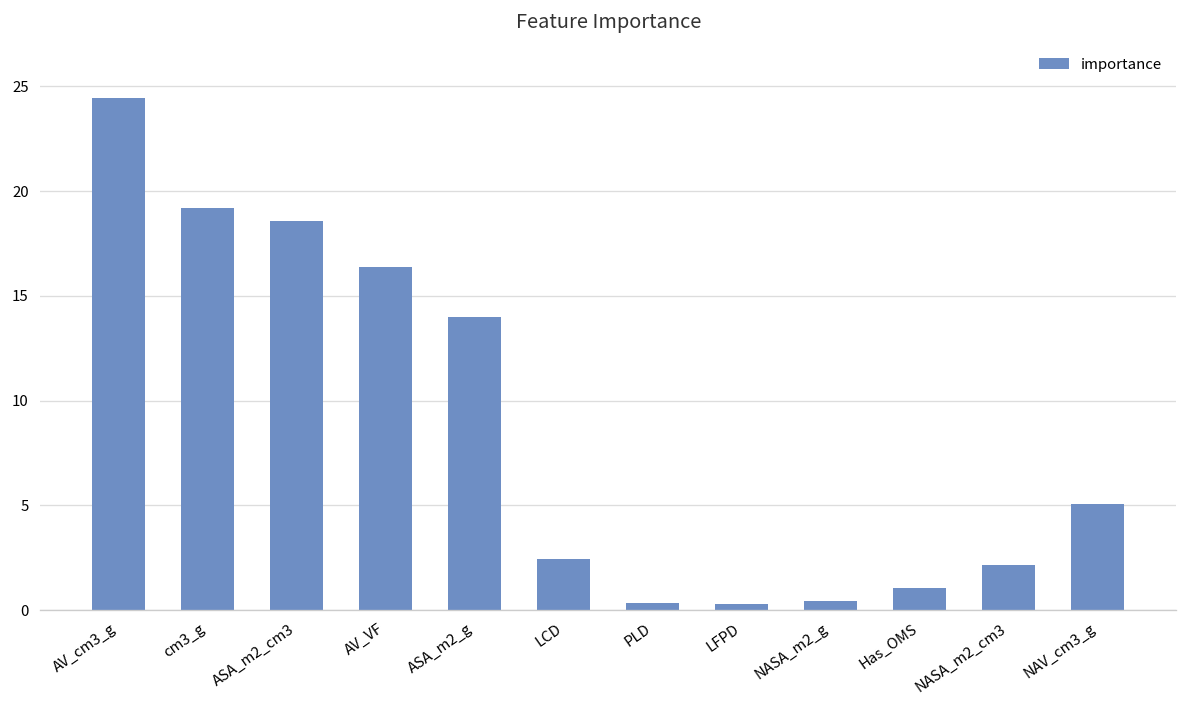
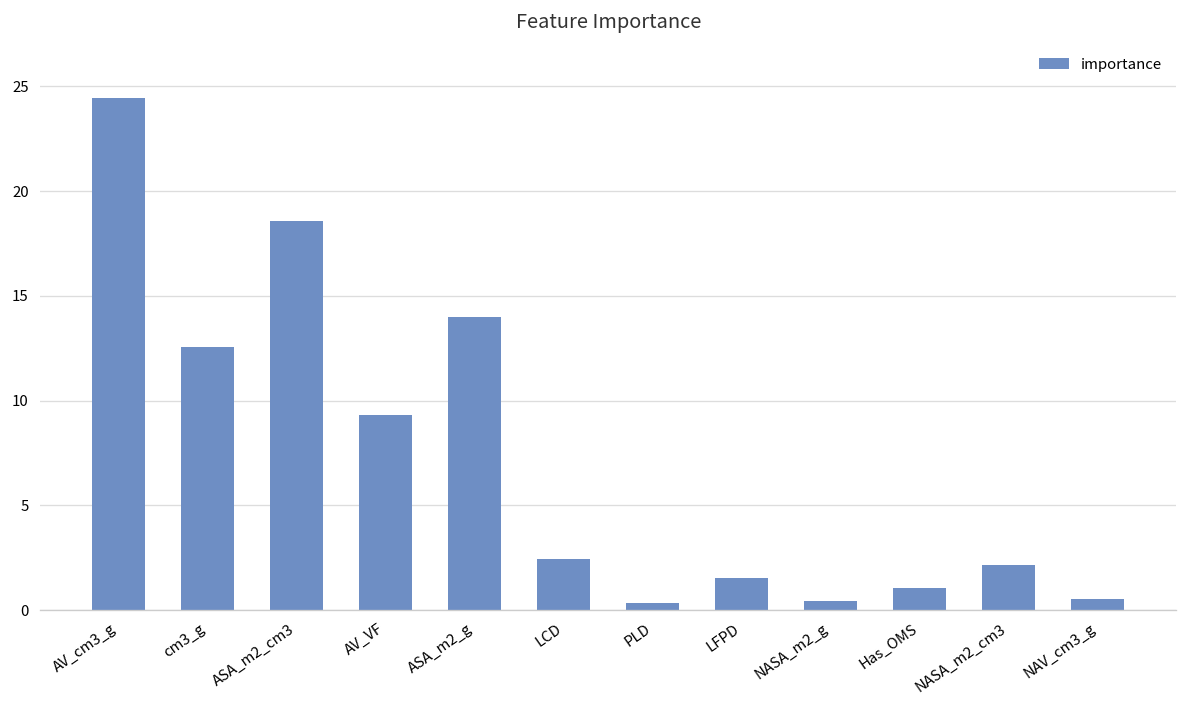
  {
    "AV_cm3_g": 24.4,
-   "cm3_g": 19.2,
+   "cm3_g": 12.6,
    "ASA_m2_cm3": 18.6,
-   "AV_VF": 16.4,
+   "AV_VF": 9.3,
    "ASA_m2_g": 14.0,
    "LCD": 2.5,
    "PLD": 0.3,
-   "LFPD": 0.3,
+   "LFPD": 1.5,
    "NASA_m2_g": 0.4,
    "Has_OMS": 1.0,
    "NASA_m2_cm3": 2.2,
-   "NAV_cm3_g": 5.1
+   "NAV_cm3_g": 0.6
  }
